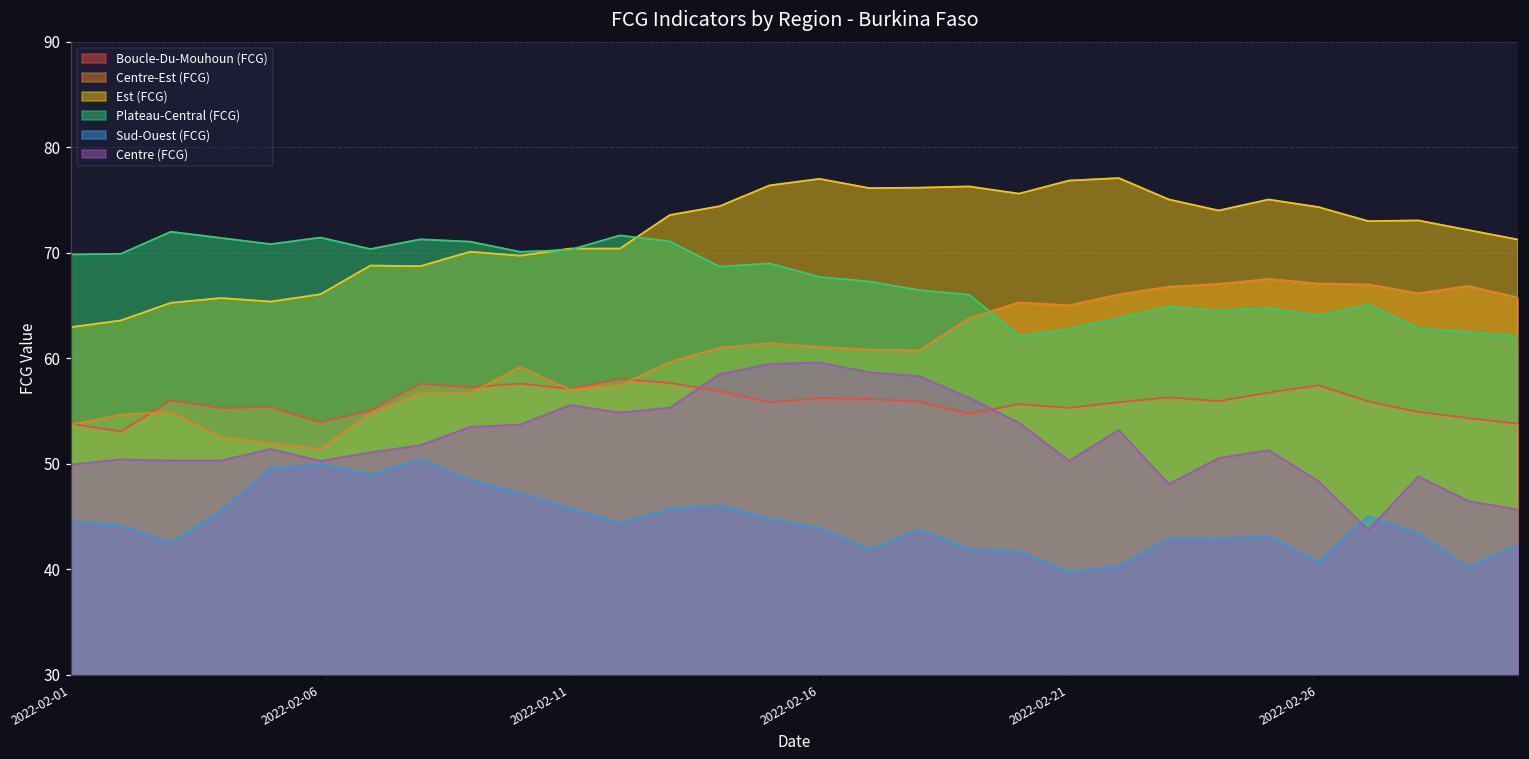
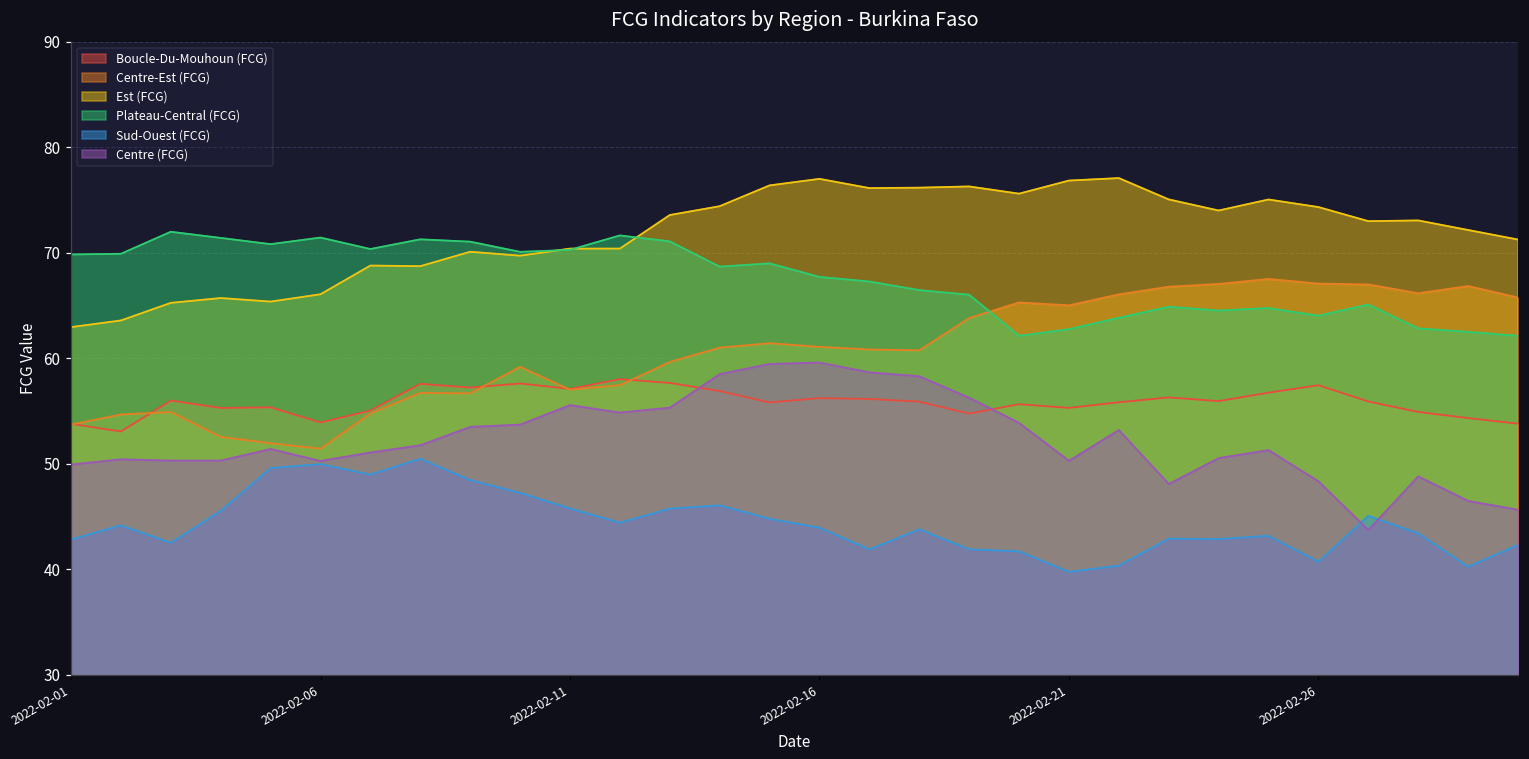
  {
    "Plateau-Central (FCG)": {
      "2022-02-01": 70,
      "2022-02-06": 71,
      "2022-02-16": 68,
      "2022-02-21": 63,
      "2022-02-26": 64
    },
    "Sud-Ouest (FCG)": {
-     "2022-02-01": 45,
+     "2022-02-01": 43,
      "2022-02-06": 50,
      "2022-02-11": 46,
      "2022-02-16": 44,
      "2022-02-21": 40,
      "2022-02-26": 41
    },
    "Centre (FCG)": {
      "2022-02-01": 50,
      "2022-02-06": 50,
      "2022-02-11": 56,
      "2022-02-16": 60,
      "2022-02-21": 50,
      "2022-02-26": 48
    }
  }
